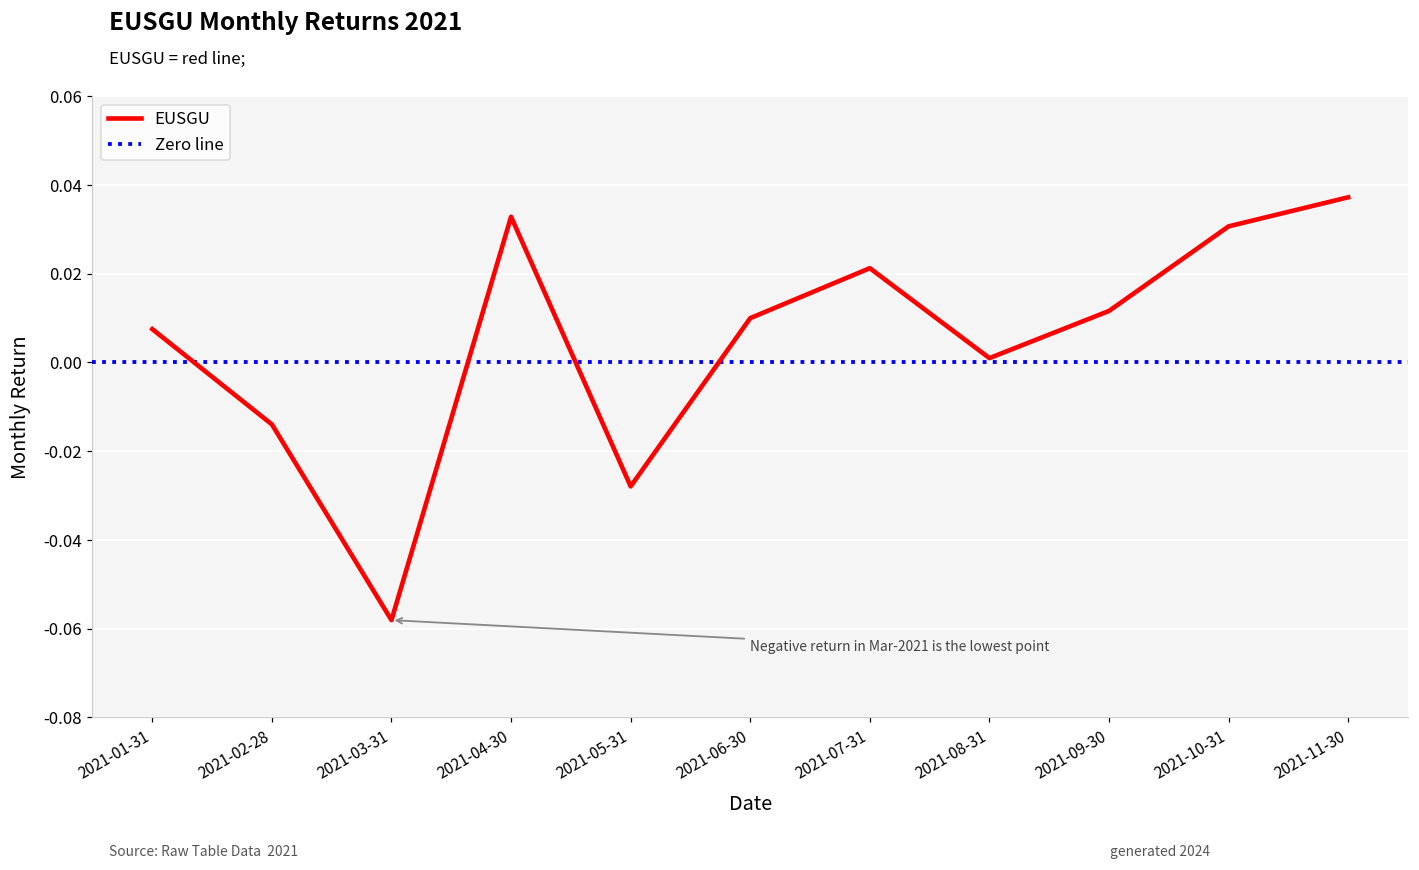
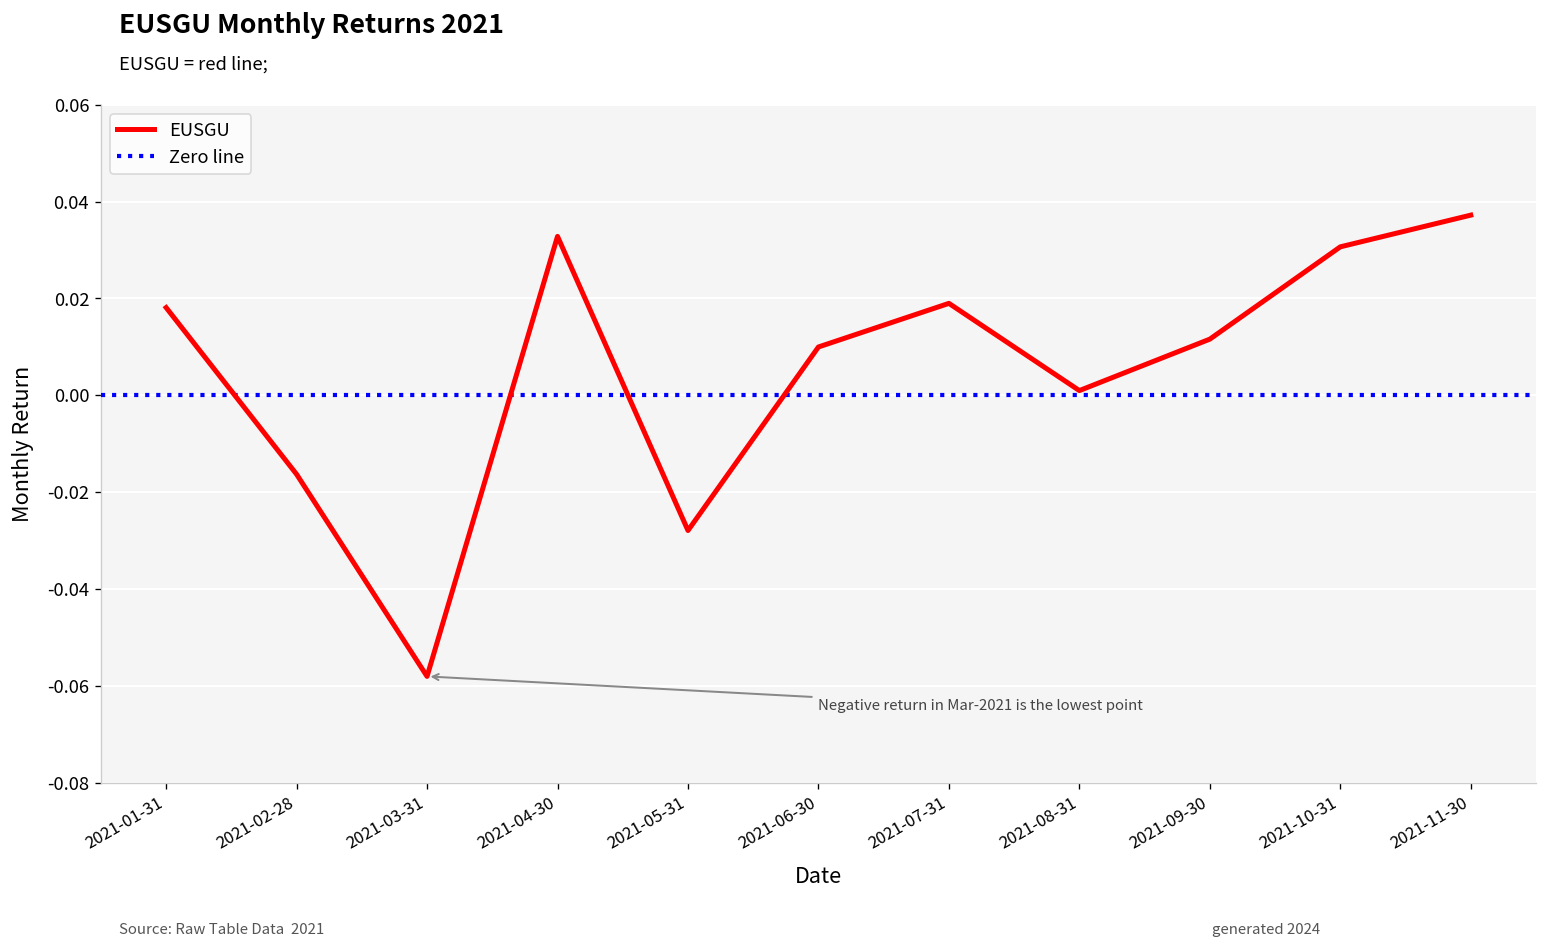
  {
-   "2021-01-31": 0.008,
-   "2021-02-28": -0.014,
+   "2021-01-31": 0.018,
+   "2021-02-28": -0.016,
    "2021-03-31": -0.058,
    "2021-04-30": 0.033,
    "2021-05-31": -0.028,
    "2021-06-30": 0.010,
-   "2021-07-31": 0.021,
+   "2021-07-31": 0.019,
    "2021-08-31": 0.001,
    "2021-09-30": 0.012,
    "2021-10-31": 0.031,
    "2021-11-30": 0.037
  }
